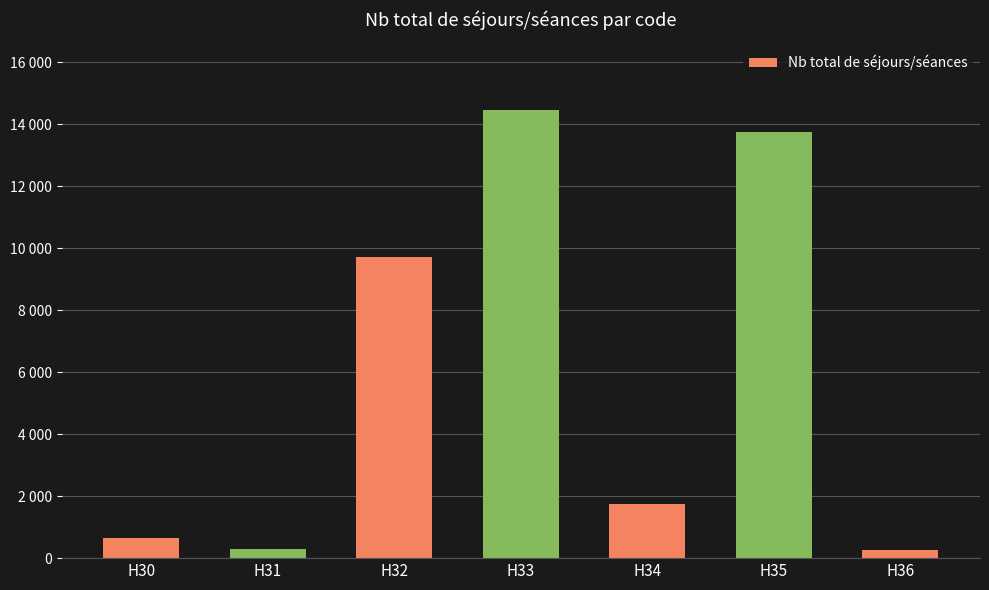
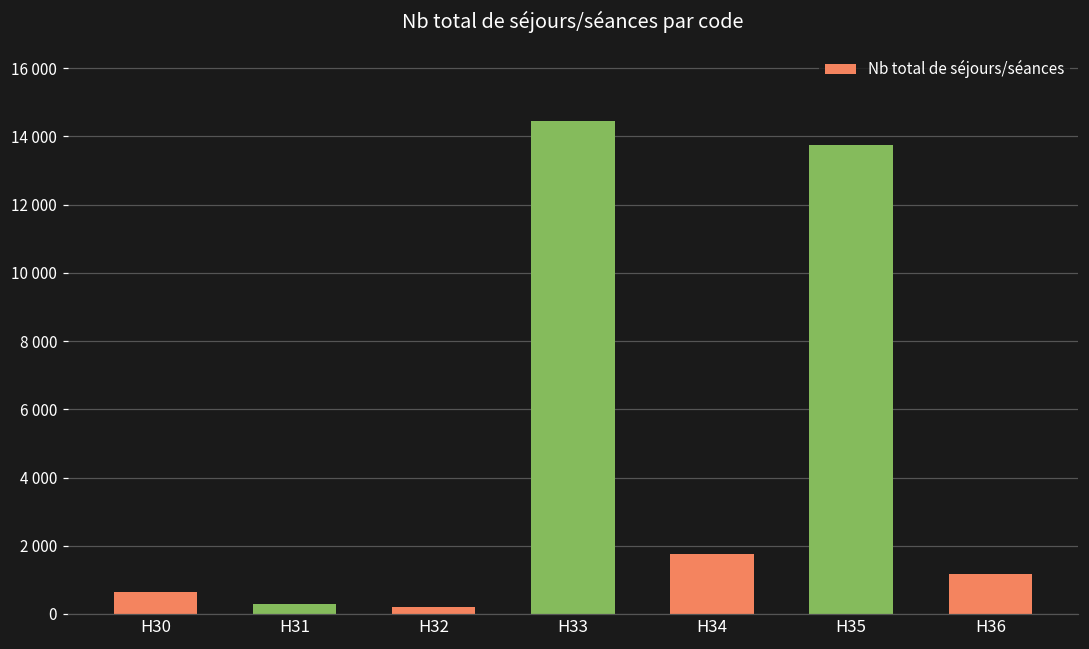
  {
    "H30": 600,
    "H31": 300,
-   "H32": 9700,
+   "H32": 200,
    "H33": 14500,
    "H34": 1700,
    "H35": 13700,
-   "H36": 300
+   "H36": 1200
  }
